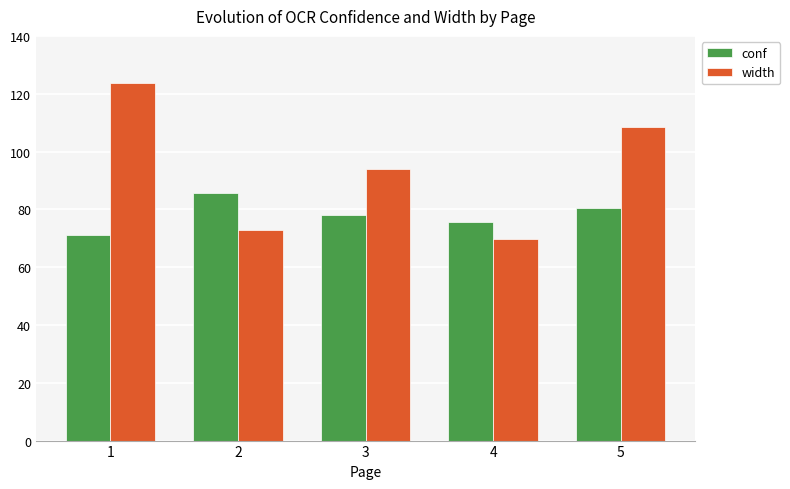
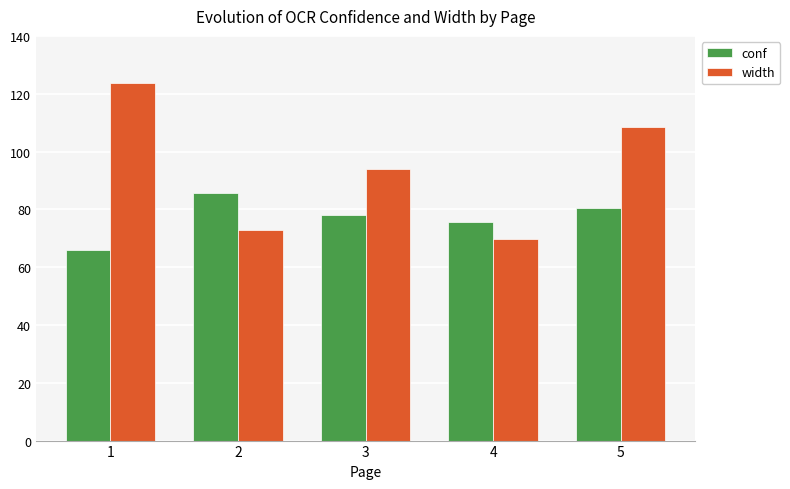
  {
    "conf": {
-     "1": 71,
+     "1": 66,
      "2": 86,
      "3": 78,
      "4": 76,
      "5": 81
    },
    "width": {
      "1": 124,
      "2": 73,
      "3": 94,
      "4": 70,
      "5": 109
    }
  }
